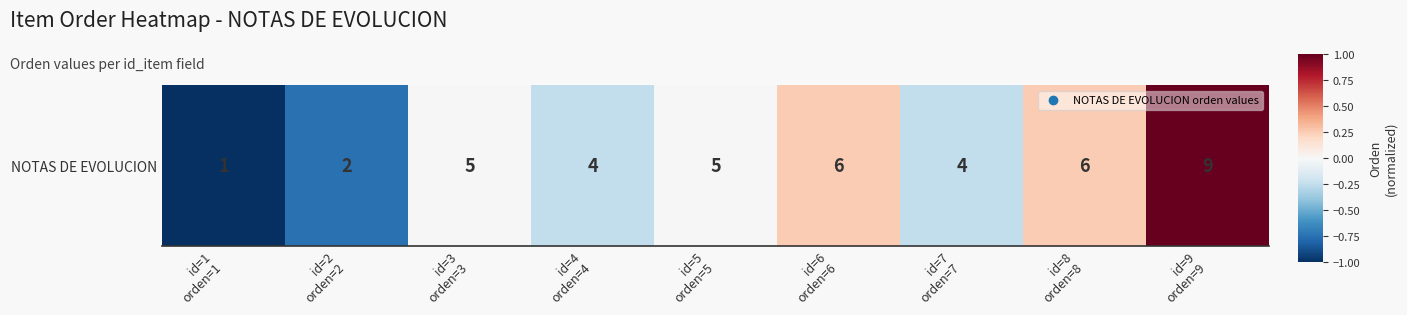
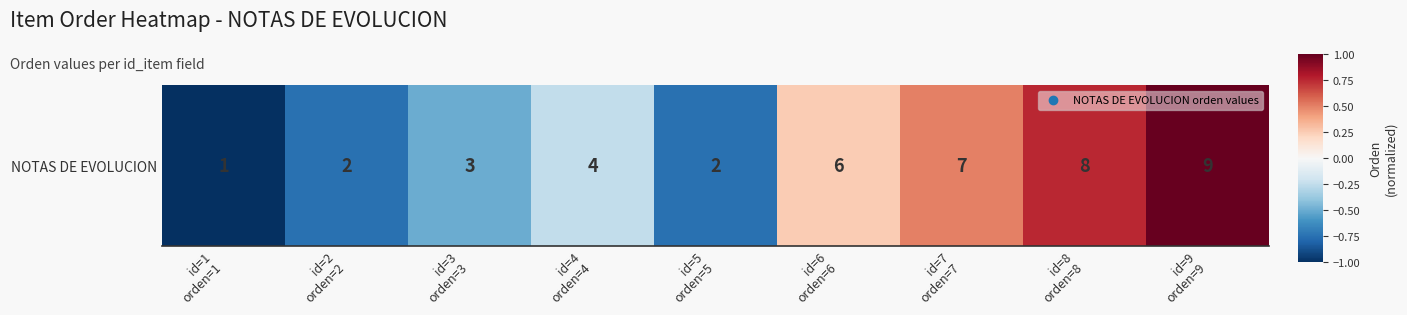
  {
    "NOTAS DE EVOLUCION": {
      "id=2 orden=2": 2,
-     "id=3 orden=3": 5,
+     "id=3 orden=3": 3,
      "id=4 orden=4": 4,
-     "id=5 orden=5": 5,
+     "id=5 orden=5": 2,
      "id=6 orden=6": 6,
-     "id=7 orden=7": 4,
-     "id=8 orden=8": 6,
+     "id=7 orden=7": 7,
+     "id=8 orden=8": 8,
      "id=9 orden=9": 9
    }
  }
